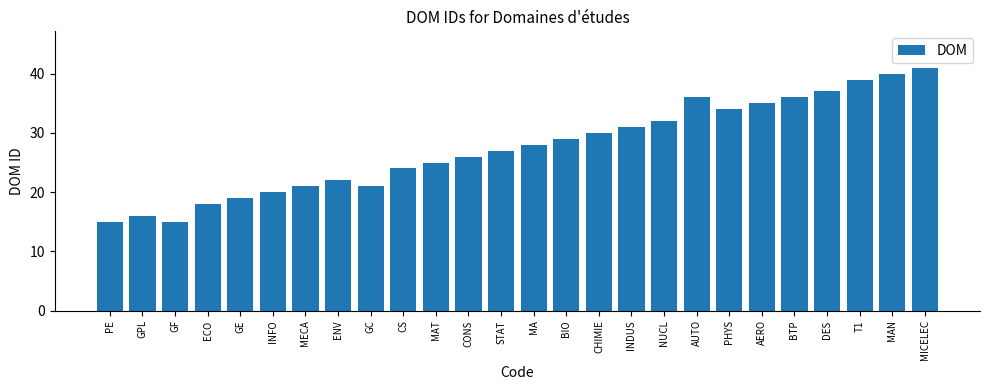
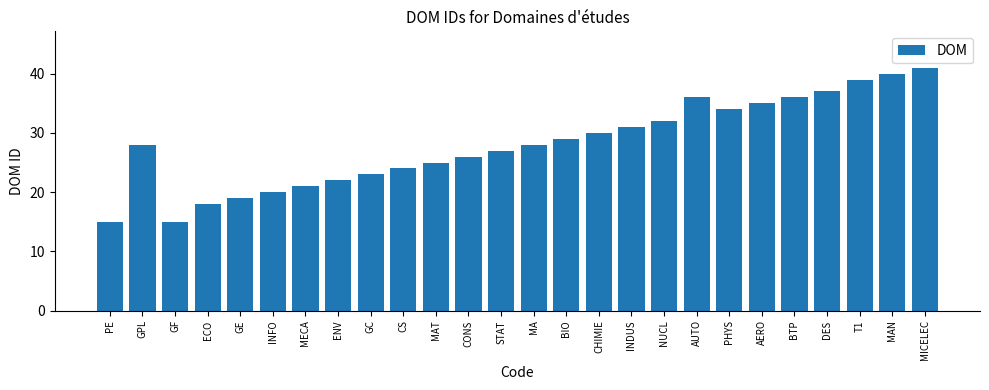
  {
    "PE": 15,
-   "GPL": 16,
+   "GPL": 28,
    "GF": 15,
    "ECO": 18,
    "GE": 19,
    "INFO": 20,
    "MECA": 21,
    "ENV": 22,
-   "GC": 21,
+   "GC": 23,
    "CS": 24,
    "MAT": 25,
    "CONS": 26,
    "STAT": 27,
    "MA": 28,
    "BIO": 29,
    "CHIMIE": 30,
    "INDUS": 31,
    "NUCL": 32,
    "AUTO": 36,
    "PHYS": 34,
    "AERO": 35,
    "BTP": 36,
    "DES": 37,
    "T1": 39,
    "MAN": 40,
    "MICELEC": 41
  }
